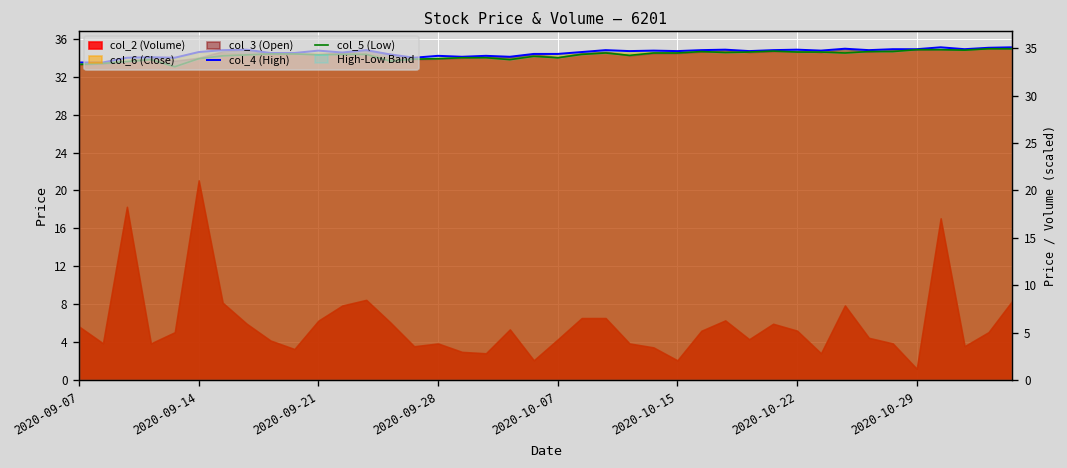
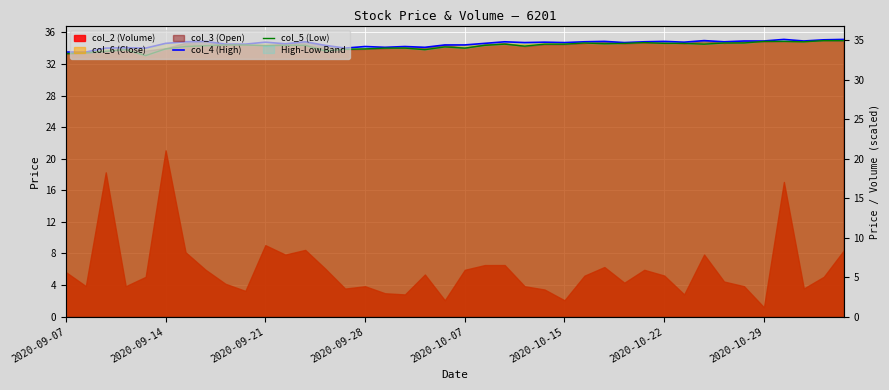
  {
    "col_2 (Volume)": {
      "2020-09-07": 6,
      "2020-09-14": 21,
-     "2020-09-21": 6,
+     "2020-09-21": 9,
      "2020-09-28": 4,
-     "2020-10-07": 4,
+     "2020-10-07": 6,
      "2020-10-15": 2,
      "2020-10-22": 5,
      "2020-10-29": 1
    }
  }
